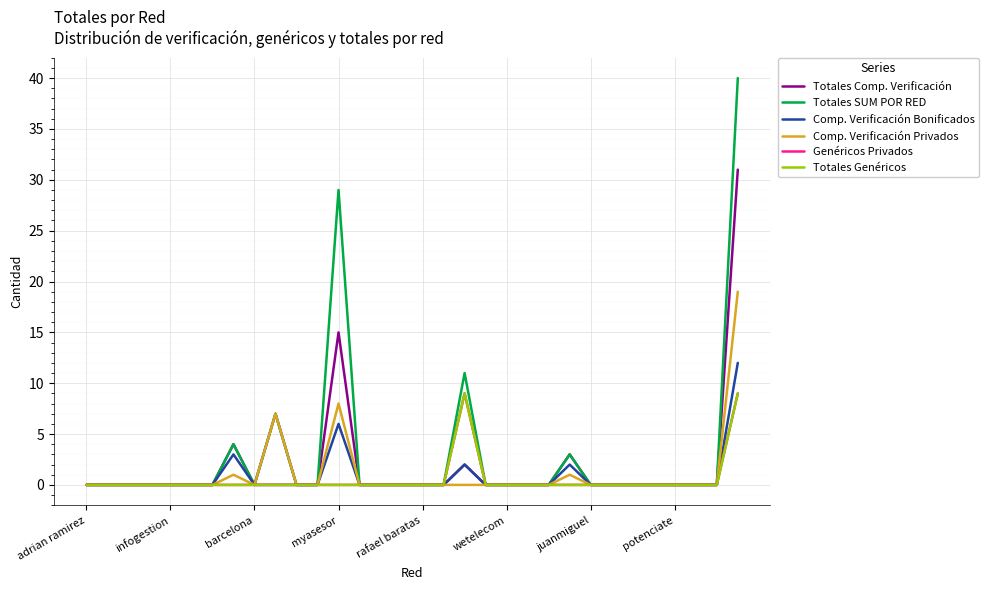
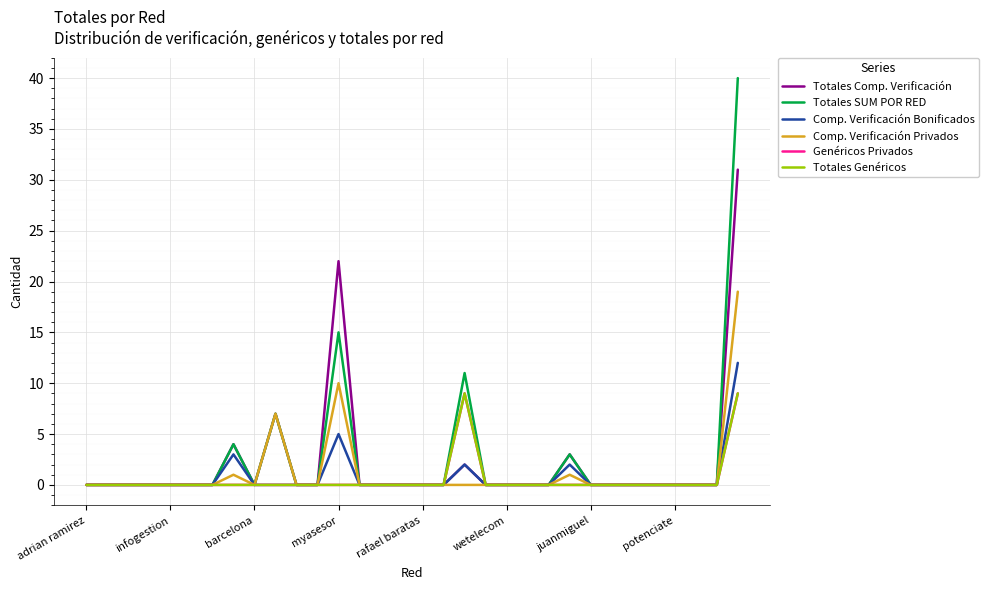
  {
    "Totales Comp. Verificación": {
-     "myasesor": 15
+     "myasesor": 22
    },
    "Totales SUM POR RED": {
-     "myasesor": 29
+     "myasesor": 15
    },
    "Comp. Verificación Bonificados": {
-     "myasesor": 6
+     "myasesor": 5
    },
    "Comp. Verificación Privados": {
-     "myasesor": 8
+     "myasesor": 10
    },
    "Totales Genéricos": {
      "myasesor": 0
    }
  }
